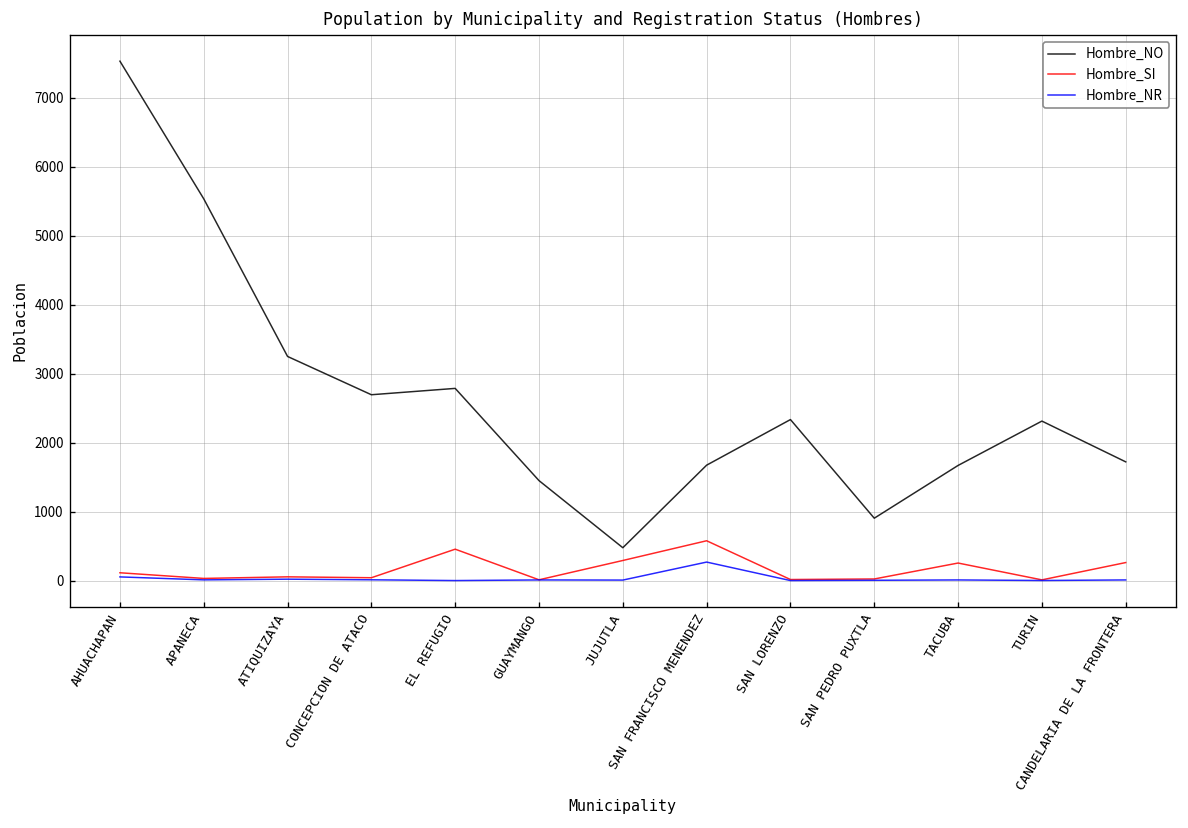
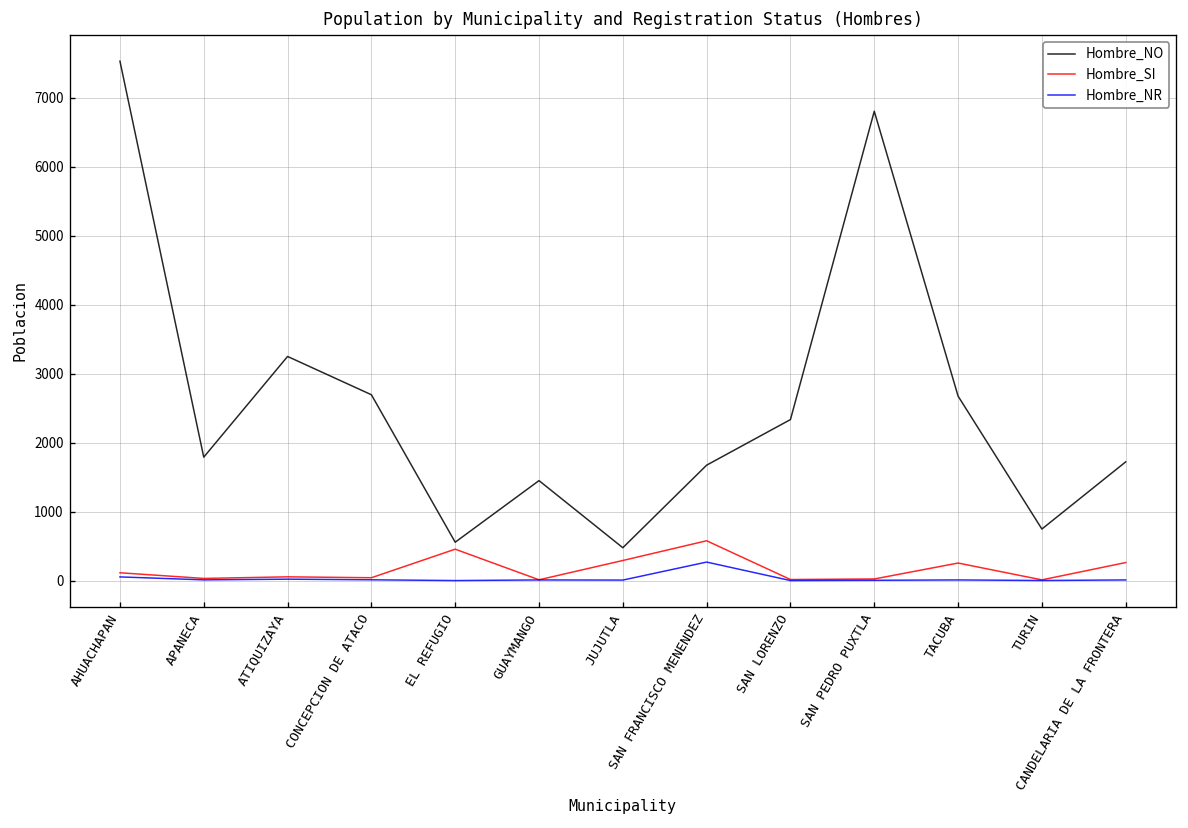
  {
    "Hombre_NO": {
      "AHUACHAPAN": 7500,
-     "APANECA": 5500,
+     "APANECA": 1800,
      "ATIQUIZAYA": 3300,
      "CONCEPCION DE ATACO": 2700,
-     "EL REFUGIO": 2800,
+     "EL REFUGIO": 600,
      "GUAYMANGO": 1500,
      "JUJUTLA": 500,
      "SAN FRANCISCO MENENDEZ": 1700,
      "SAN LORENZO": 2300,
-     "SAN PEDRO PUXTLA": 900,
-     "TACUBA": 1700,
-     "TURIN": 2300,
+     "SAN PEDRO PUXTLA": 6800,
+     "TACUBA": 2700,
+     "TURIN": 700,
      "CANDELARIA DE LA FRONTERA": 1700
    },
    "Hombre_SI": {
      "AHUACHAPAN": 100,
      "EL REFUGIO": 500,
      "JUJUTLA": 300,
      "SAN FRANCISCO MENENDEZ": 600,
      "TACUBA": 300,
      "CANDELARIA DE LA FRONTERA": 300
    },
    "Hombre_NR": {
      "AHUACHAPAN": 100,
      "EL REFUGIO": 0,
      "JUJUTLA": 0,
      "SAN FRANCISCO MENENDEZ": 300,
      "TACUBA": 0,
      "CANDELARIA DE LA FRONTERA": 0
    }
  }
